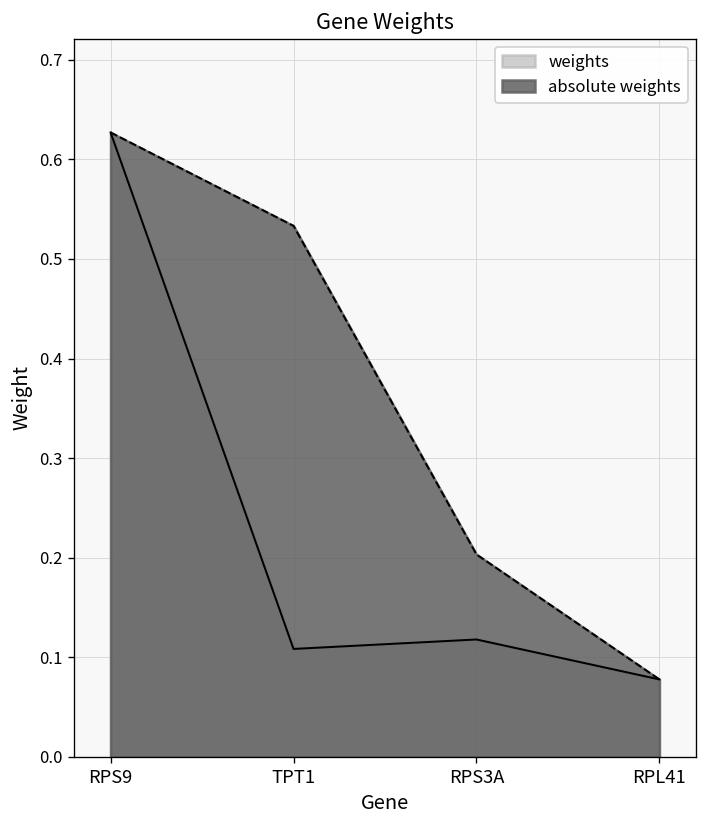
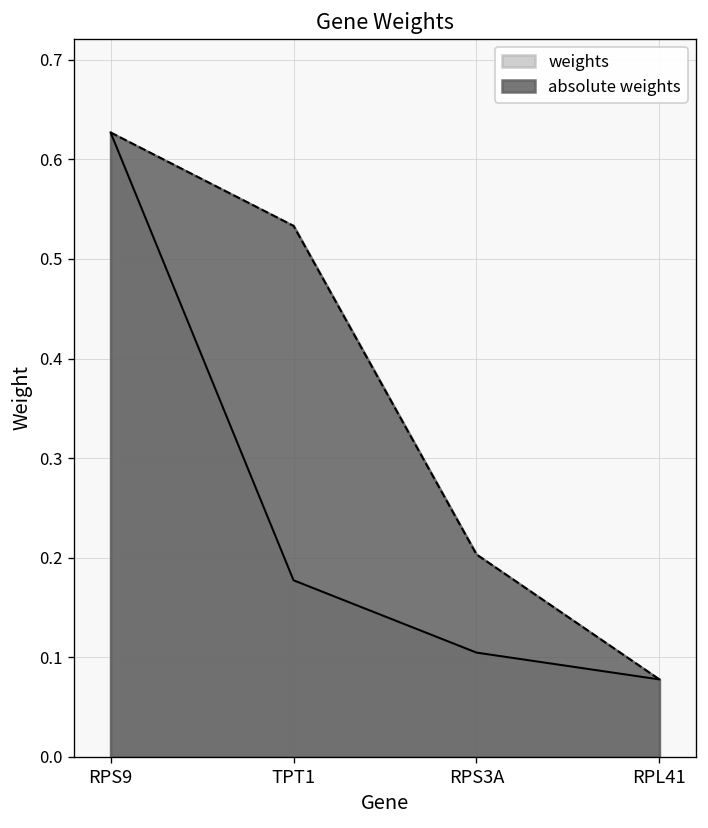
  {
    "weights": {
-     "TPT1": 0.11,
-     "RPS3A": 0.12
+     "TPT1": 0.18,
+     "RPS3A": 0.10
    },
    "absolute weights": {
      "TPT1": 0.53,
      "RPS3A": 0.20
    }
  }
